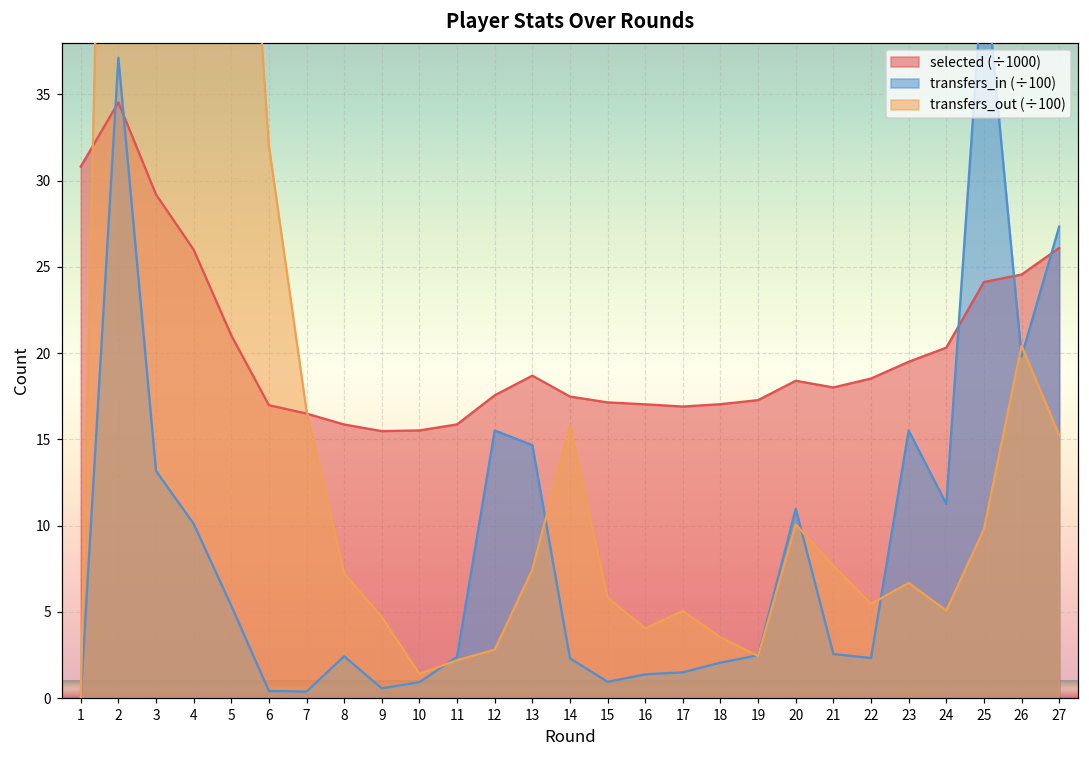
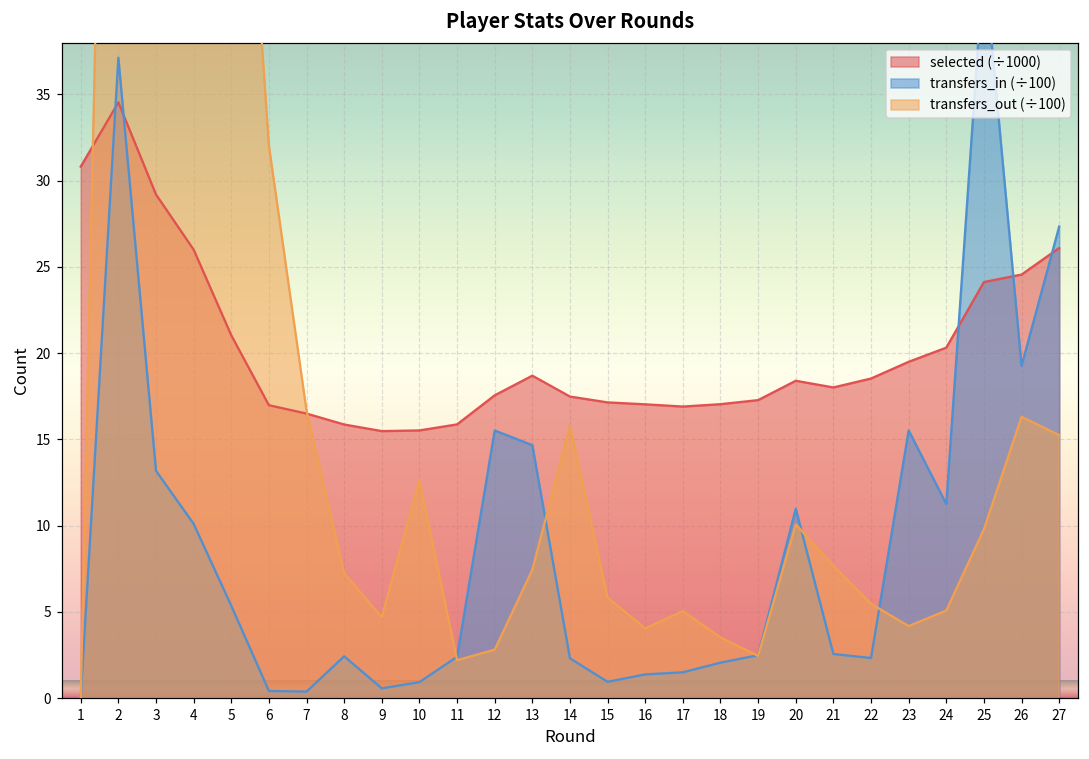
  {
    "selected (÷1000)": {
      "1": 30.8,
      "2": 34.5,
      "3": 29.2,
      "4": 26.0,
      "5": 21.0,
      "6": 17.0,
      "7": 16.5,
      "8": 15.9,
      "9": 15.5,
      "10": 15.5,
      "11": 15.9,
      "12": 17.6,
      "13": 18.7,
      "14": 17.5,
      "15": 17.1,
      "16": 17.0,
      "17": 16.9,
      "18": 17.0,
      "19": 17.3,
      "20": 18.4,
      "21": 18.0,
      "22": 18.5,
      "23": 19.5,
      "24": 20.3,
      "25": 24.1,
      "26": 24.6,
      "27": 26.1
    },
    "transfers_in (÷100)": {
      "2": 37.1,
      "3": 13.2,
      "4": 10.1,
      "5": 5.4,
      "6": 0.4,
      "7": 0.4,
      "8": 2.4,
      "9": 0.6,
      "10": 0.9,
      "11": 2.4,
      "12": 15.5,
      "13": 14.7,
      "14": 2.3,
      "15": 1.0,
      "16": 1.4,
      "17": 1.5,
      "18": 2.1,
      "20": 11.0,
      "21": 2.6,
      "22": 2.3,
      "23": 15.5,
      "24": 11.3,
-     "26": 19.8,
+     "26": 19.3,
      "27": 27.3
    },
    "transfers_out (÷100)": {
      "6": 32.1,
      "7": 16.7,
      "8": 7.2,
      "9": 4.7,
-     "10": 1.4,
+     "10": 12.7,
      "11": 2.2,
      "12": 2.8,
      "13": 7.4,
      "14": 15.8,
      "15": 5.8,
      "16": 4.1,
      "17": 5.1,
      "18": 3.5,
      "20": 10.1,
      "21": 7.7,
      "22": 5.5,
-     "23": 6.7,
+     "23": 4.2,
      "24": 5.1,
      "25": 9.8,
-     "26": 20.4,
+     "26": 16.3,
      "27": 15.3
    }
  }
